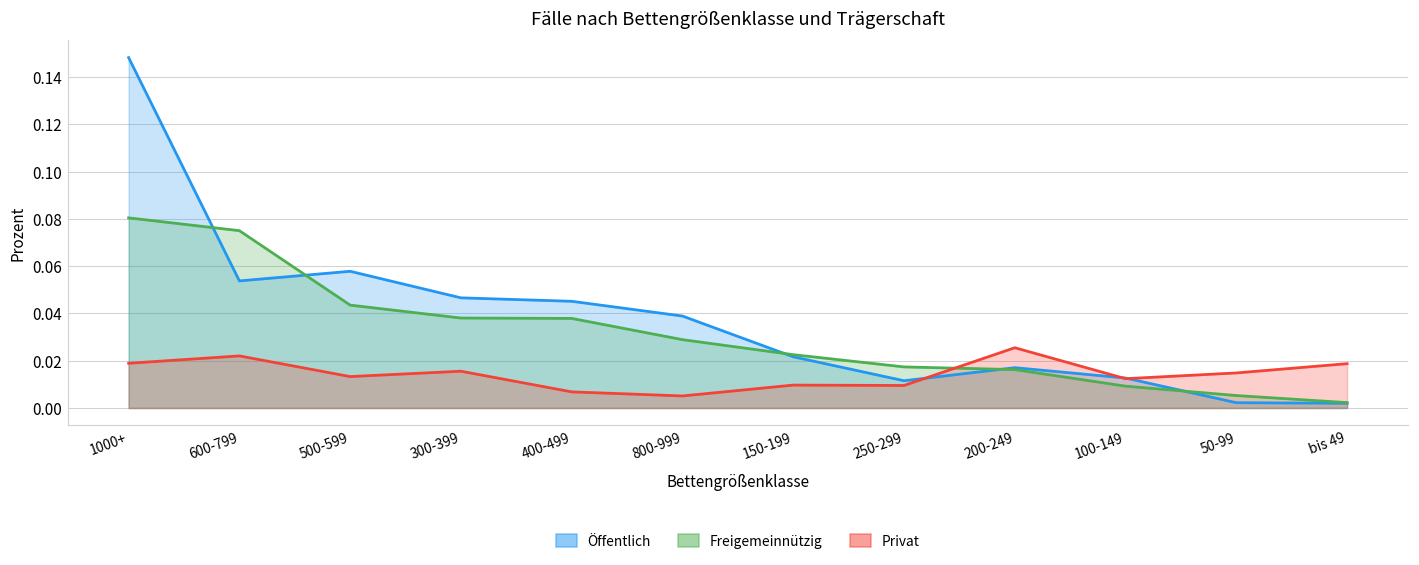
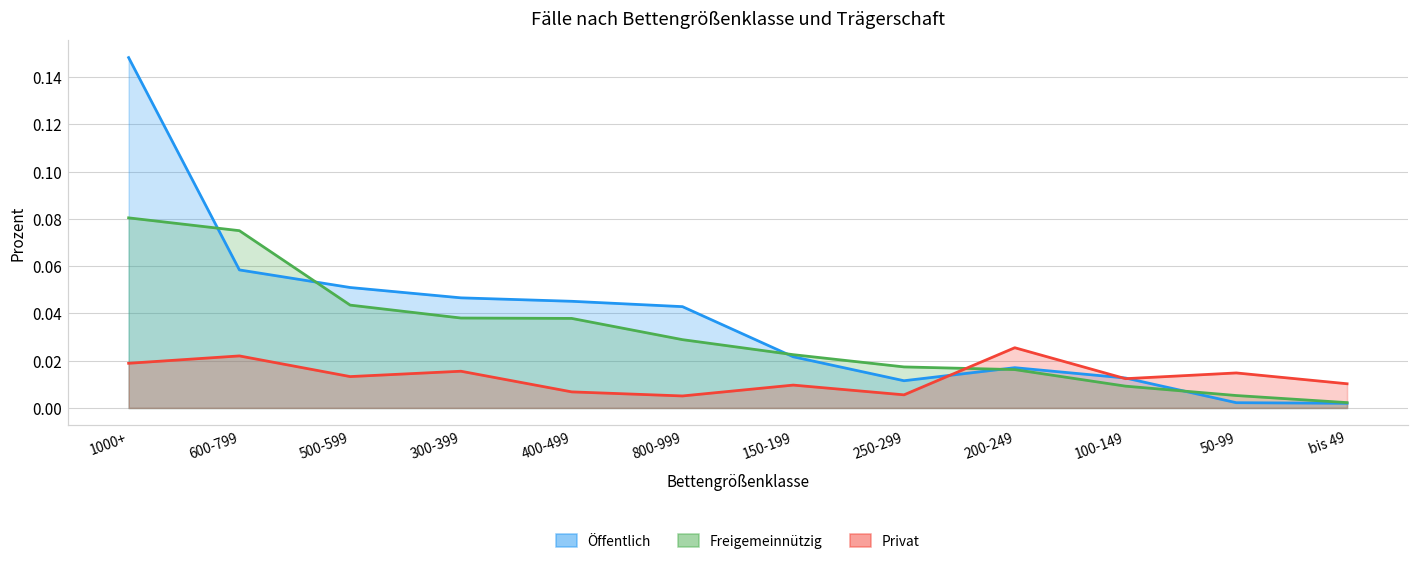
  {
    "Öffentlich": {
      "1000+": 0.148,
-     "600-799": 0.054,
-     "500-599": 0.058,
+     "600-799": 0.058,
+     "500-599": 0.051,
      "300-399": 0.047,
      "400-499": 0.045,
-     "800-999": 0.039,
+     "800-999": 0.043,
      "250-299": 0.012,
      "50-99": 0.002
    },
    "Freigemeinnützig": {
      "1000+": 0.080,
      "600-799": 0.075,
      "500-599": 0.044,
      "300-399": 0.038,
      "400-499": 0.038,
      "800-999": 0.029,
      "250-299": 0.017,
      "100-149": 0.009,
      "50-99": 0.005
    },
    "Privat": {
      "1000+": 0.019,
      "600-799": 0.022,
      "500-599": 0.013,
      "300-399": 0.016,
      "400-499": 0.007,
      "800-999": 0.005,
      "150-199": 0.010,
-     "250-299": 0.010,
+     "250-299": 0.006,
      "200-249": 0.025,
      "50-99": 0.015,
-     "bis 49": 0.019
+     "bis 49": 0.010
    }
  }
